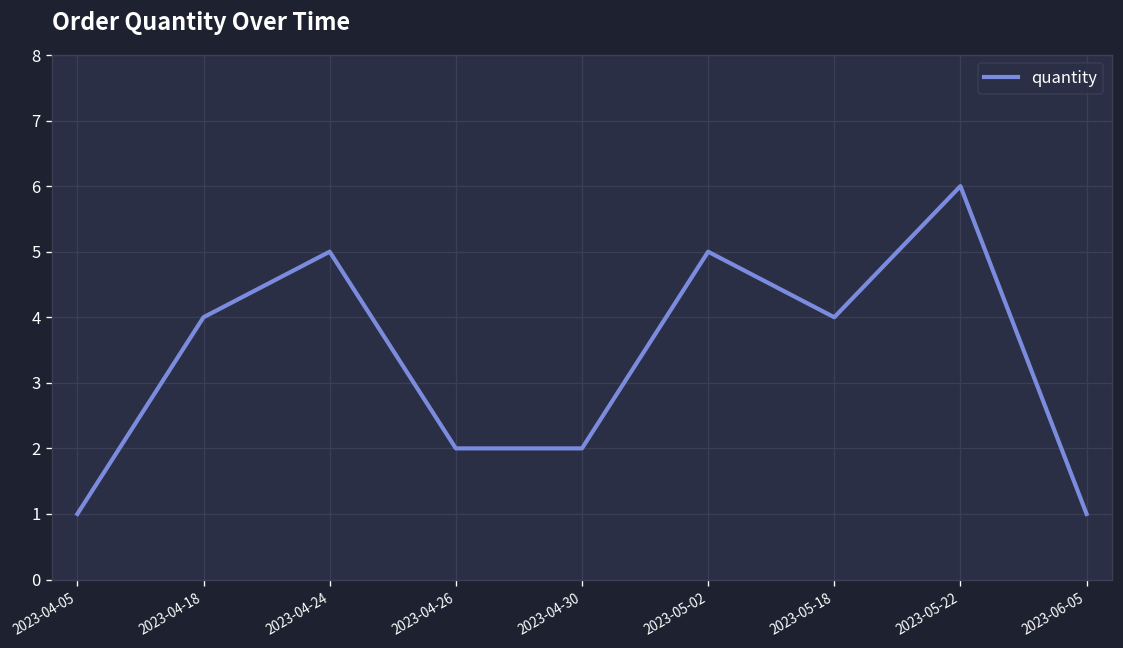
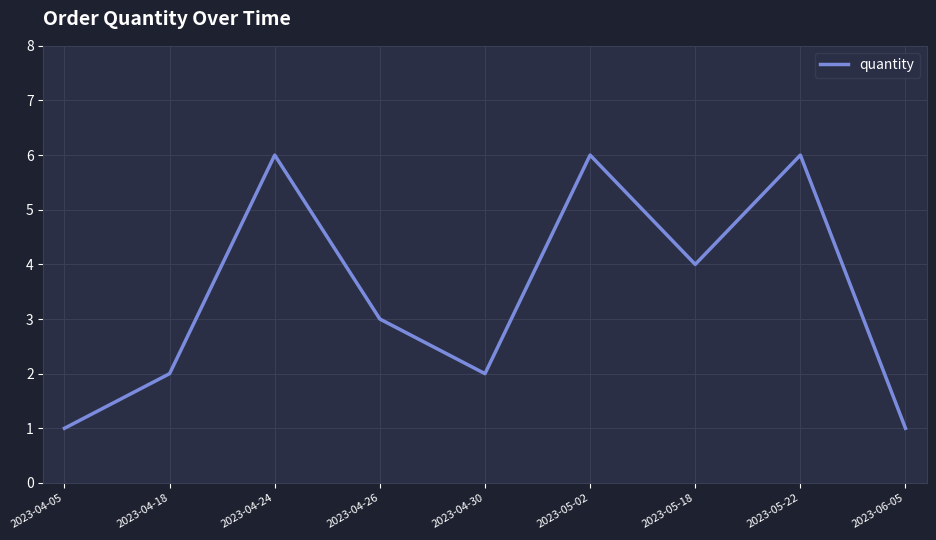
  {
    "2023-04-05": 1,
-   "2023-04-18": 4,
-   "2023-04-24": 5,
-   "2023-04-26": 2,
+   "2023-04-18": 2,
+   "2023-04-24": 6,
+   "2023-04-26": 3,
    "2023-04-30": 2,
-   "2023-05-02": 5,
+   "2023-05-02": 6,
    "2023-05-18": 4,
    "2023-05-22": 6,
    "2023-06-05": 1
  }
